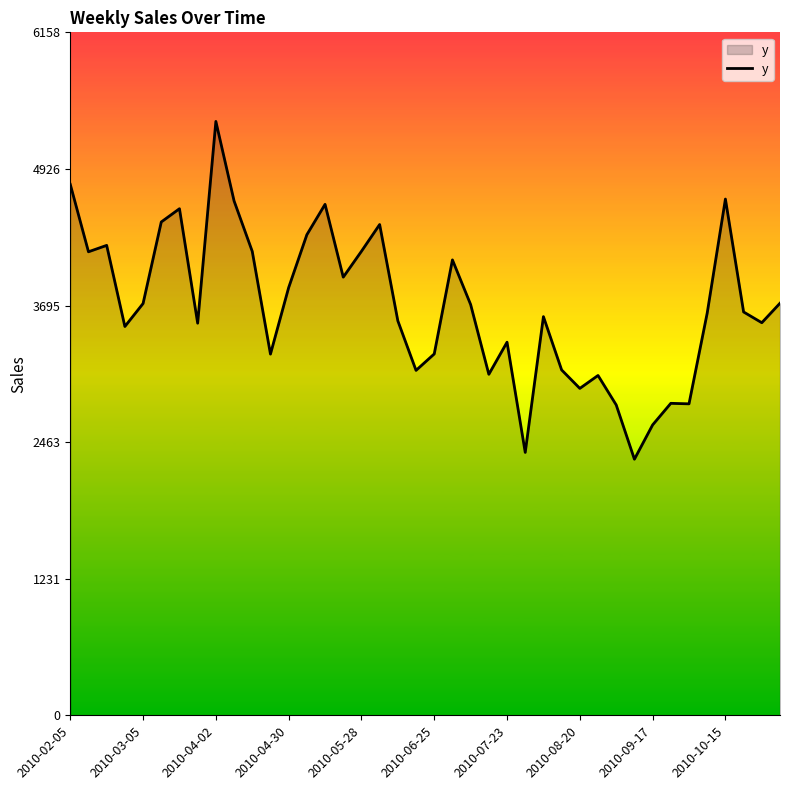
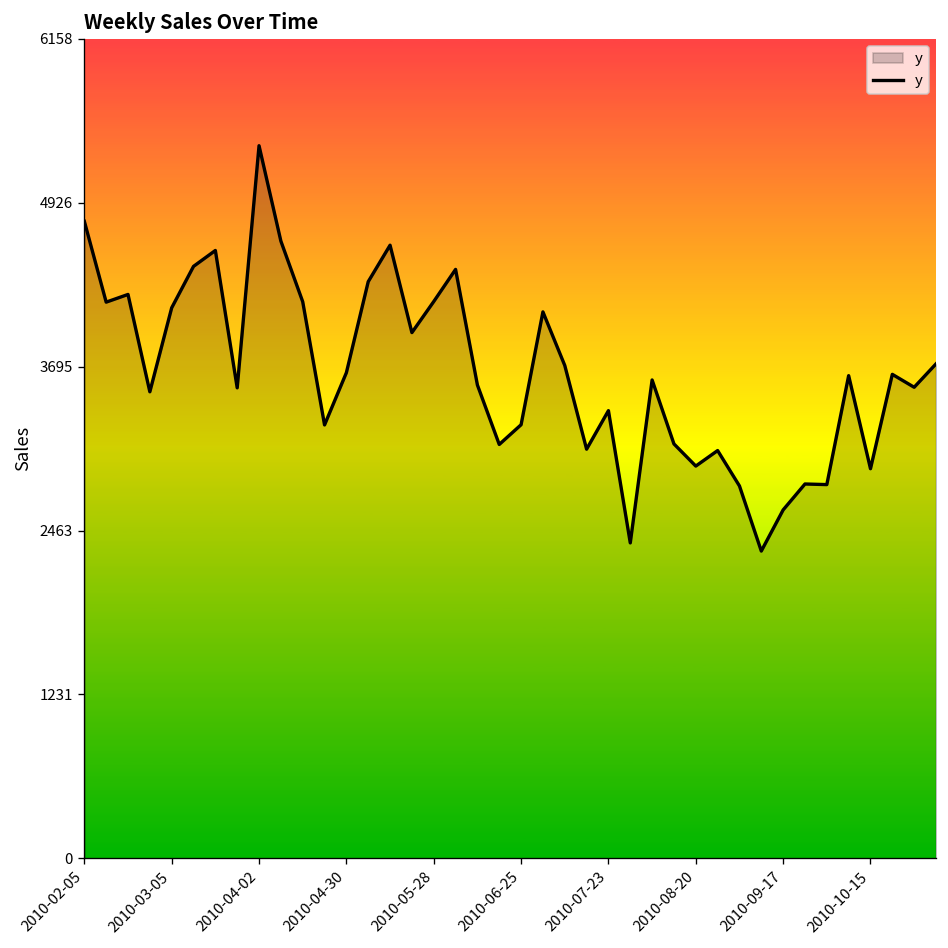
  {
    "2010-02-05": 4790,
-   "2010-03-05": 3710,
+   "2010-03-05": 4140,
    "2010-04-02": 5360,
-   "2010-04-30": 3860,
+   "2010-04-30": 3650,
    "2010-05-28": 4180,
    "2010-06-25": 3260,
    "2010-07-23": 3360,
    "2010-08-20": 2950,
    "2010-09-17": 2620,
-   "2010-10-15": 4660
+   "2010-10-15": 2930
  }
